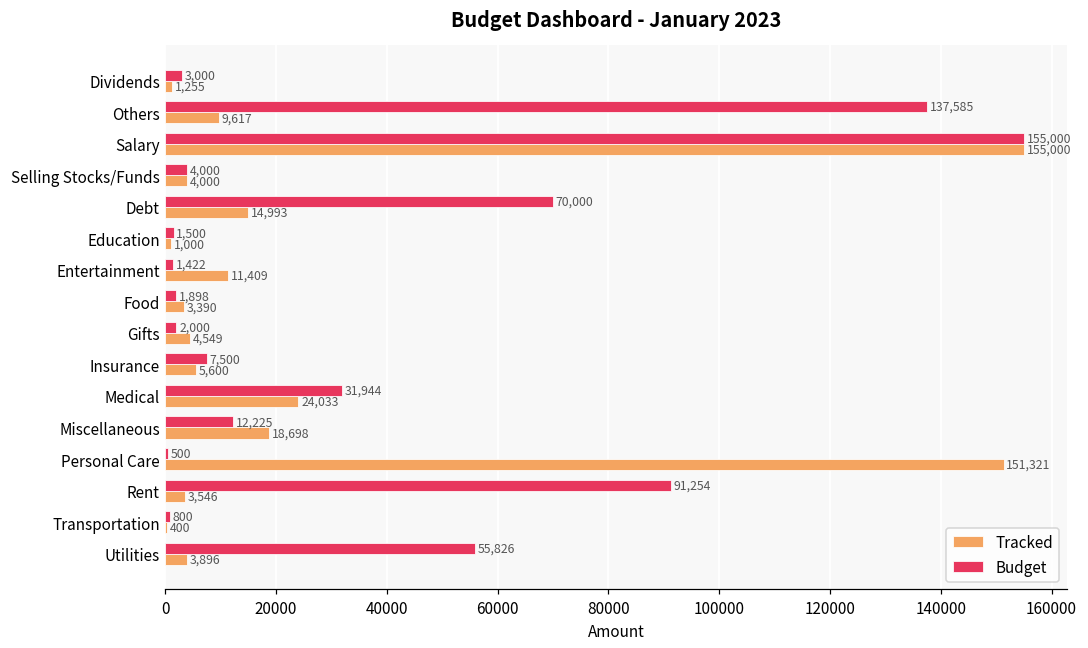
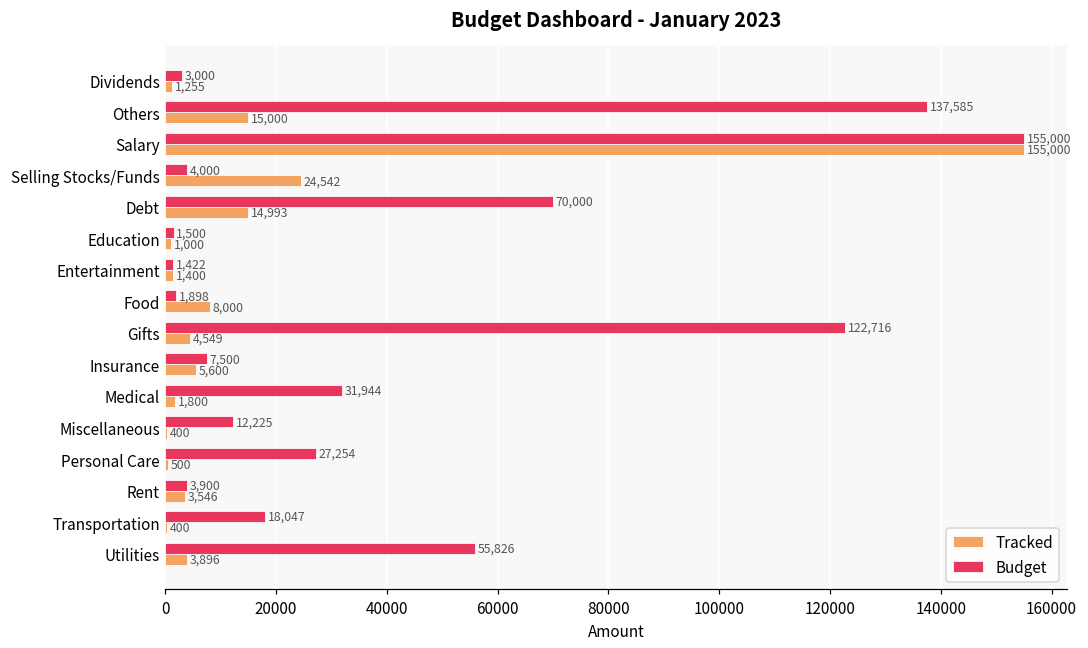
  {
    "Tracked": {
      "Dividends": "1,255",
-     "Others": "9,617",
+     "Others": "15,000",
      "Salary": "155,000",
-     "Selling Stocks/Funds": "4,000",
+     "Selling Stocks/Funds": "24,542",
      "Debt": "14,993",
      "Education": "1,000",
-     "Entertainment": "11,409",
-     "Food": "3,390",
+     "Entertainment": "1,400",
+     "Food": "8,000",
      "Gifts": "4,549",
      "Insurance": "5,600",
-     "Medical": "24,033",
-     "Miscellaneous": "18,698",
-     "Personal Care": "151,321",
+     "Medical": "1,800",
+     "Miscellaneous": "400",
+     "Personal Care": "500",
      "Rent": "3,546",
      "Transportation": "400",
      "Utilities": "3,896"
    },
    "Budget": {
      "Dividends": "3,000",
      "Others": "137,585",
      "Salary": "155,000",
      "Selling Stocks/Funds": "4,000",
      "Debt": "70,000",
      "Education": "1,500",
      "Entertainment": "1,422",
      "Food": "1,898",
-     "Gifts": "2,000",
+     "Gifts": "122,716",
      "Insurance": "7,500",
      "Medical": "31,944",
      "Miscellaneous": "12,225",
-     "Personal Care": "500",
-     "Rent": "91,254",
-     "Transportation": "800",
+     "Personal Care": "27,254",
+     "Rent": "3,900",
+     "Transportation": "18,047",
      "Utilities": "55,826"
    }
  }
